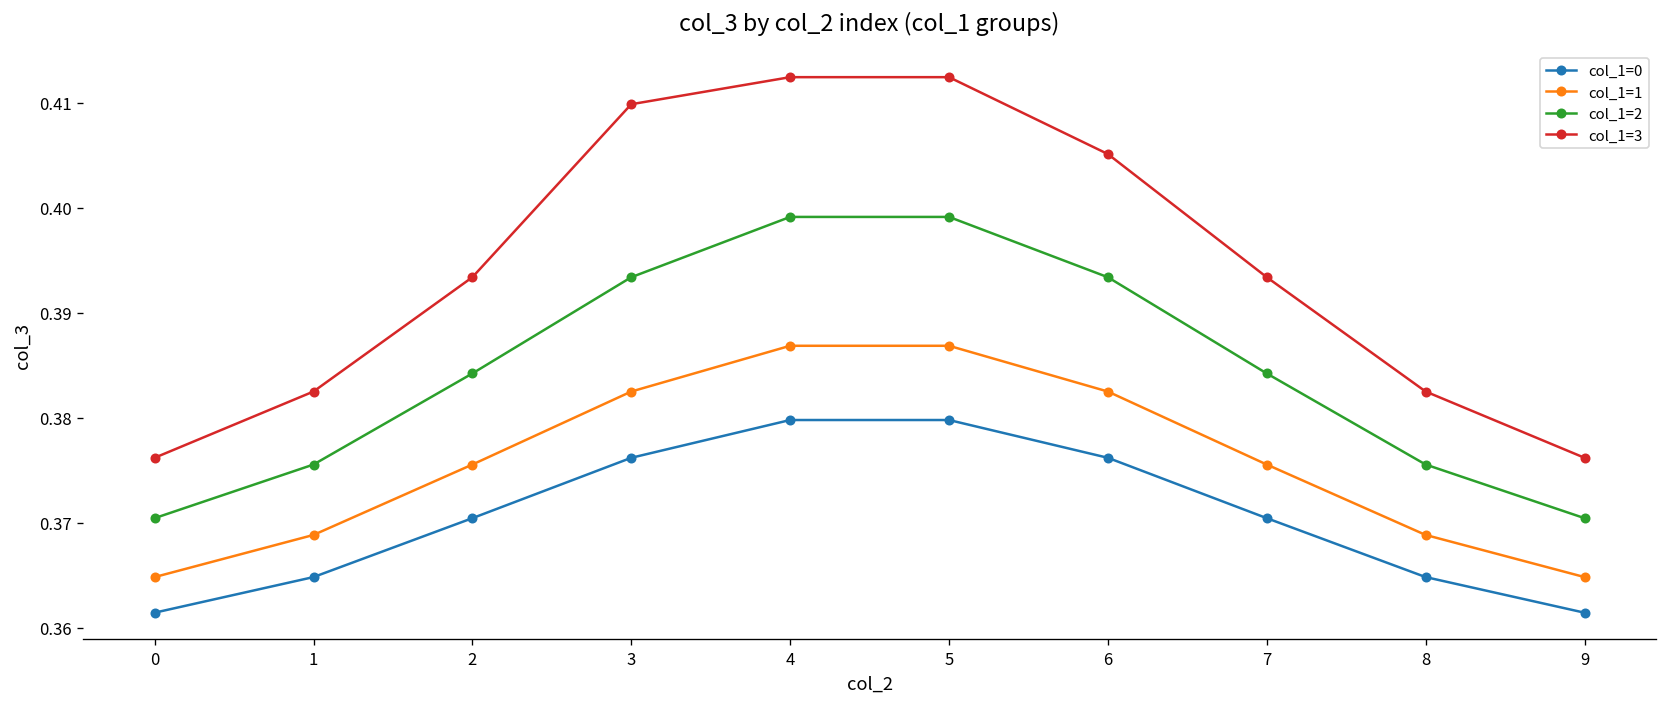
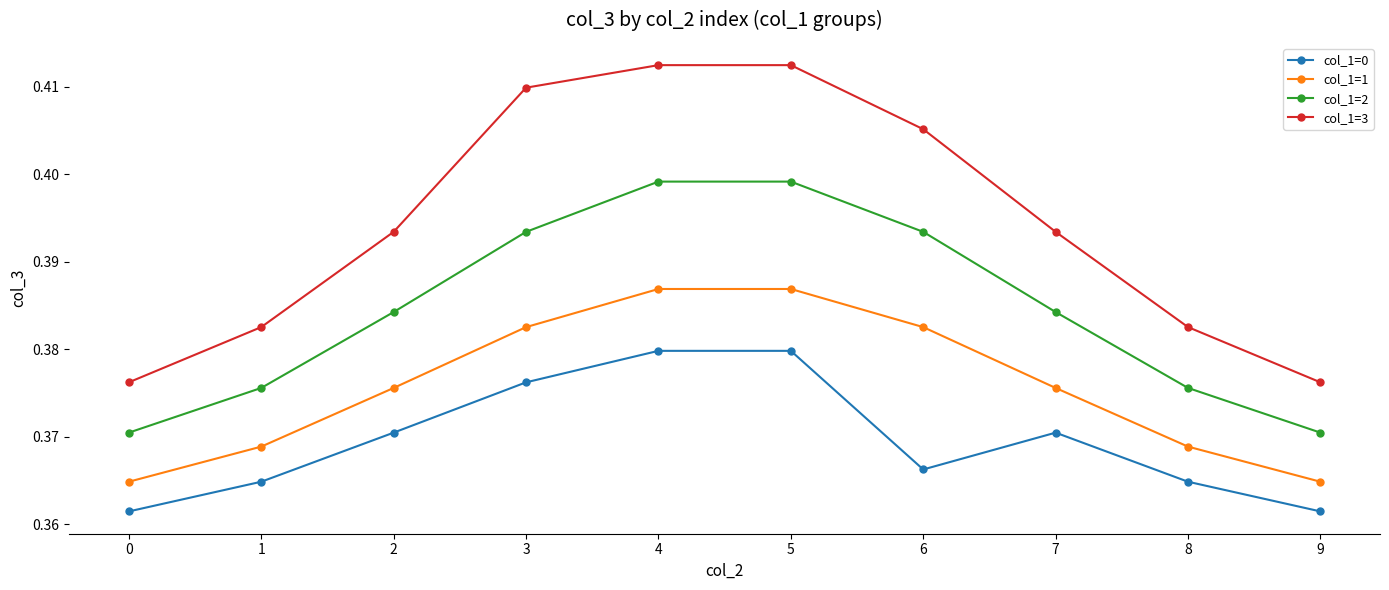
  {
    "col_1=0": {
      "0": 0.361,
      "1": 0.365,
      "2": 0.370,
      "3": 0.376,
      "4": 0.380,
      "5": 0.380,
-     "6": 0.376,
+     "6": 0.366,
      "7": 0.370,
      "8": 0.365,
      "9": 0.361
    },
    "col_1=1": {
      "0": 0.365,
      "1": 0.369,
      "2": 0.376,
      "3": 0.383,
      "4": 0.387,
      "5": 0.387,
      "6": 0.383,
      "7": 0.376,
      "8": 0.369,
      "9": 0.365
    },
    "col_1=2": {
      "0": 0.370,
      "1": 0.376,
      "2": 0.384,
      "3": 0.393,
      "4": 0.399,
      "5": 0.399,
      "6": 0.393,
      "7": 0.384,
      "8": 0.376,
      "9": 0.370
    },
    "col_1=3": {
      "0": 0.376,
      "1": 0.383,
      "2": 0.393,
      "3": 0.410,
      "4": 0.412,
      "5": 0.412,
      "6": 0.405,
      "7": 0.393,
      "8": 0.383,
      "9": 0.376
    }
  }
